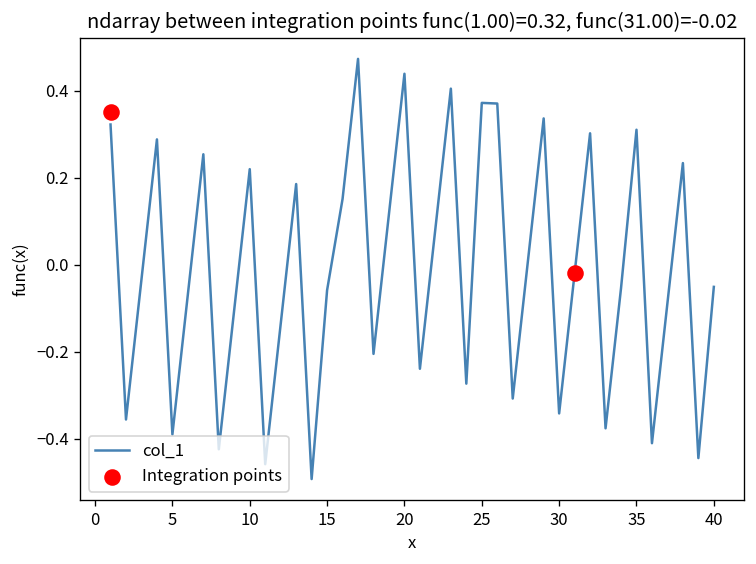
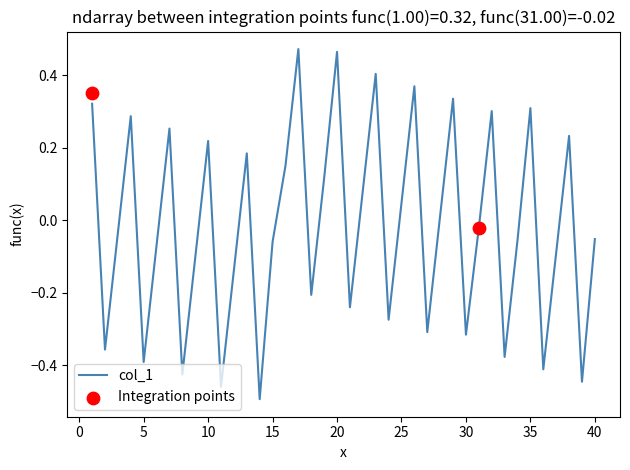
  {
    "col_1": {
      "5": -0.39,
      "10": 0.22,
      "15": -0.06,
-     "20": 0.44,
-     "25": 0.37,
-     "30": -0.34,
+     "20": 0.47,
+     "25": 0.05,
+     "30": -0.31,
      "35": 0.31,
      "40": -0.05
    }
  }
